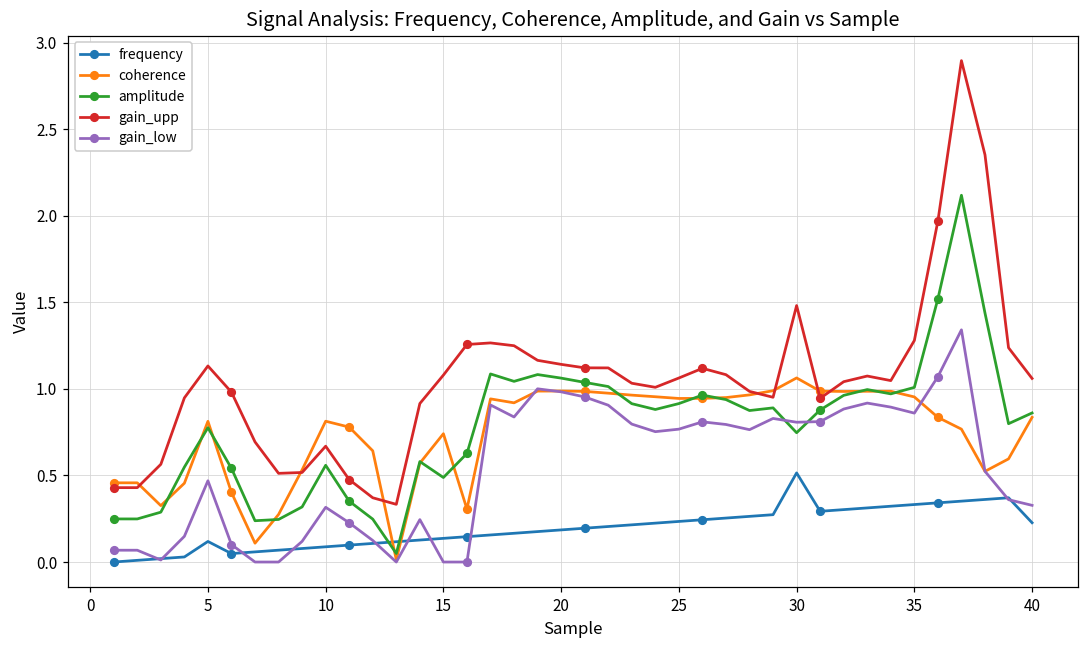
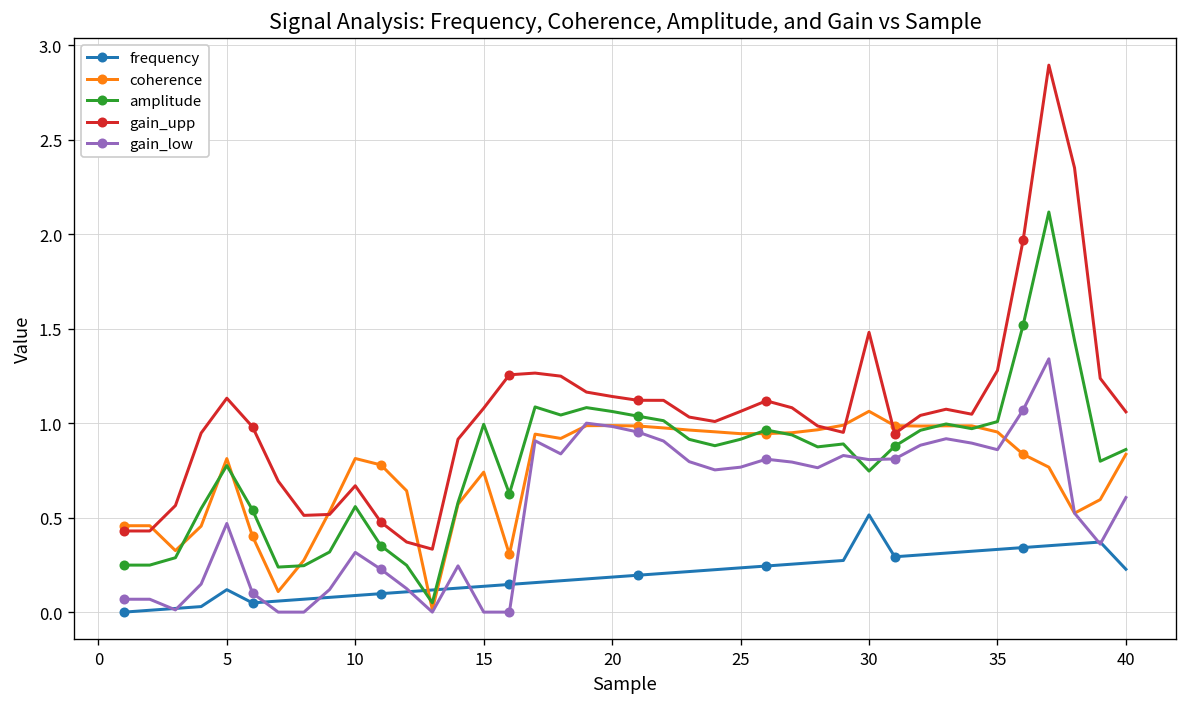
  {
    "frequency": {
      "5": 0.12,
      "10": 0.09,
      "15": 0.14,
      "20": 0.19,
      "25": 0.23,
      "30": 0.51,
      "35": 0.33,
      "40": 0.23
    },
    "coherence": {
      "5": 0.81,
      "10": 0.81,
      "15": 0.74,
      "25": 0.94,
      "30": 1.06,
      "35": 0.95,
      "40": 0.84
    },
    "amplitude": {
      "5": 0.78,
      "10": 0.56,
-     "15": 0.49,
+     "15": 0.99,
      "20": 1.06,
      "25": 0.92,
      "30": 0.75,
      "35": 1.01,
      "40": 0.86
    },
    "gain_upp": {
      "5": 1.13,
      "10": 0.67,
      "15": 1.08,
      "20": 1.14,
      "25": 1.06,
      "30": 1.48,
      "35": 1.28,
      "40": 1.06
    },
    "gain_low": {
      "5": 0.47,
      "10": 0.32,
      "15": 0.00,
      "25": 0.77,
      "30": 0.81,
      "35": 0.86,
-     "40": 0.33
+     "40": 0.61
    }
  }
